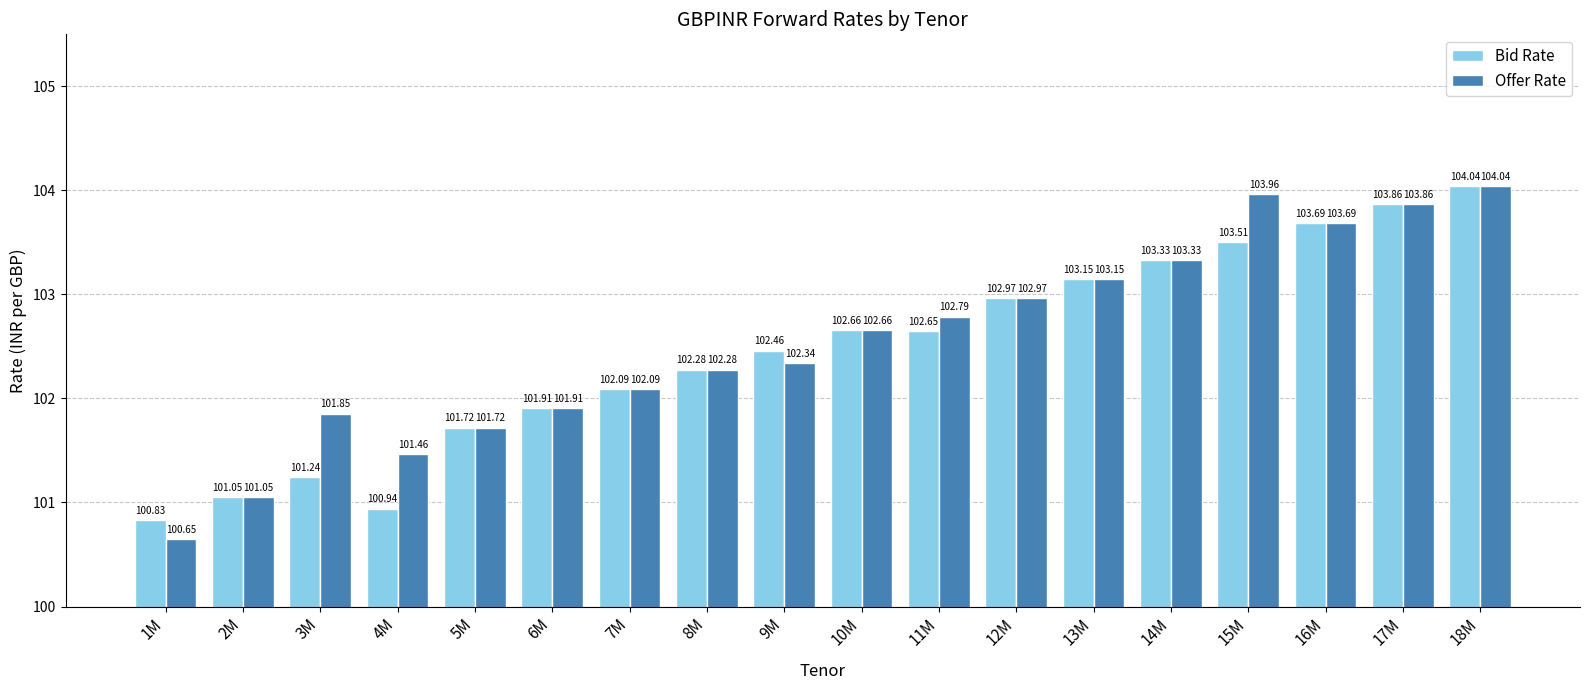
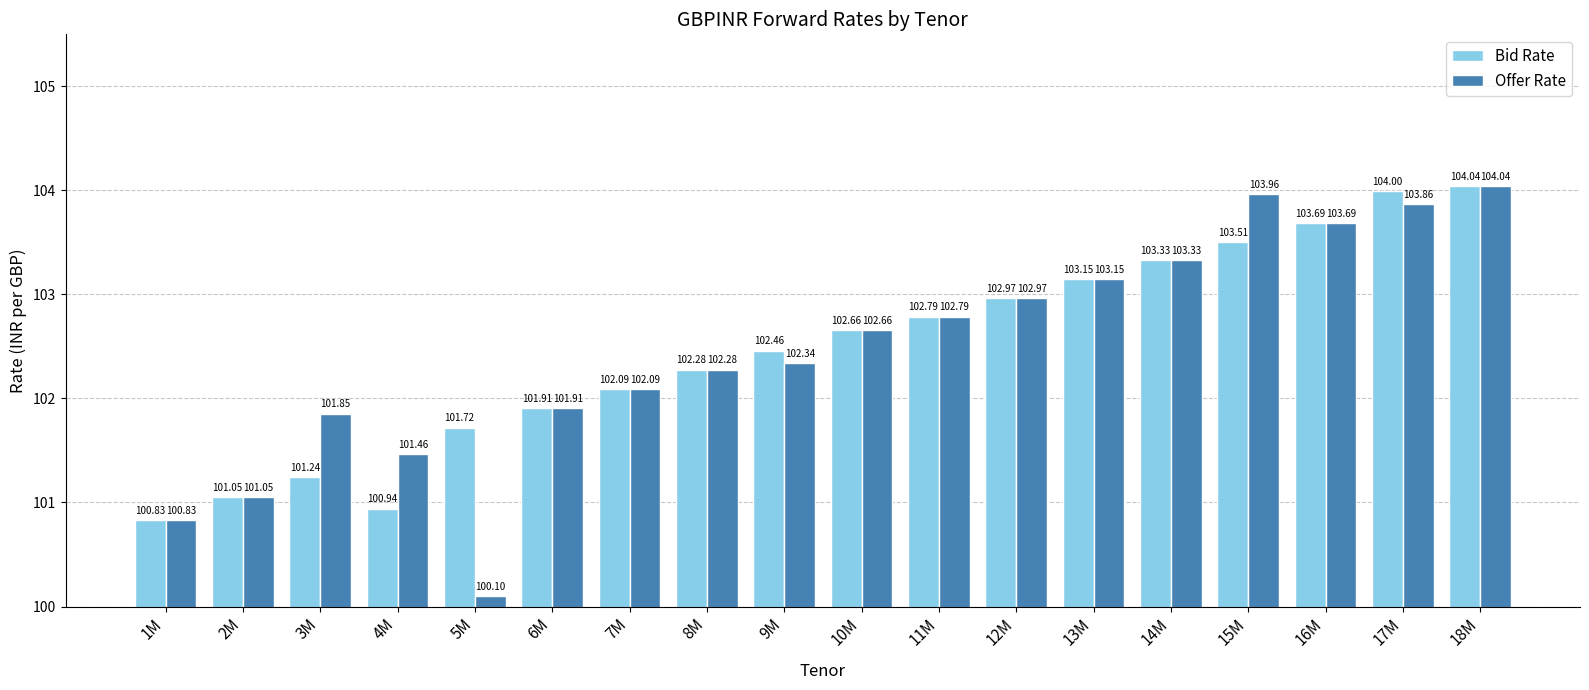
  {
    "Bid Rate": {
      "1M": 100.83,
      "2M": 101.05,
      "3M": 101.24,
      "4M": 100.94,
      "5M": 101.72,
      "6M": 101.91,
      "7M": 102.09,
      "8M": 102.28,
      "9M": 102.46,
      "10M": 102.66,
-     "11M": 102.65,
+     "11M": 102.79,
      "12M": 102.97,
      "13M": 103.15,
      "14M": 103.33,
      "15M": 103.51,
      "16M": 103.69,
-     "17M": 103.86,
+     "17M": 104.00,
      "18M": 104.04
    },
    "Offer Rate": {
-     "1M": 100.65,
+     "1M": 100.83,
      "2M": 101.05,
      "3M": 101.85,
      "4M": 101.46,
-     "5M": 101.72,
+     "5M": 100.10,
      "6M": 101.91,
      "7M": 102.09,
      "8M": 102.28,
      "9M": 102.34,
      "10M": 102.66,
      "11M": 102.79,
      "12M": 102.97,
      "13M": 103.15,
      "14M": 103.33,
      "15M": 103.96,
      "16M": 103.69,
      "17M": 103.86,
      "18M": 104.04
    }
  }
